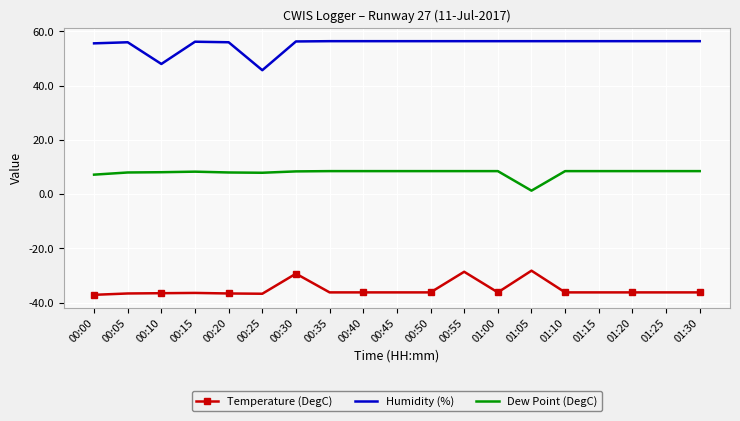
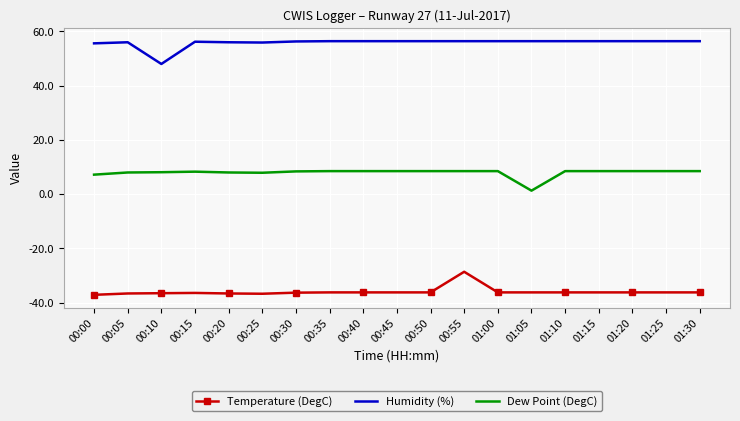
  {
    "Temperature (DegC)": {
      "00:00": -37,
      "00:05": -37,
      "00:10": -37,
      "00:15": -36,
      "00:20": -37,
      "00:25": -37,
-     "00:30": -29,
+     "00:30": -36,
      "00:35": -36,
      "00:40": -36,
      "00:45": -36,
      "00:50": -36,
      "00:55": -29,
      "01:00": -36,
-     "01:05": -28,
+     "01:05": -36,
      "01:10": -36,
      "01:15": -36,
      "01:20": -36,
      "01:25": -36,
      "01:30": -36
    },
    "Humidity (%)": {
      "00:00": 56,
      "00:05": 56,
      "00:10": 48,
      "00:15": 56,
      "00:20": 56,
-     "00:25": 46,
+     "00:25": 56,
      "00:30": 56,
      "00:35": 56,
      "00:40": 56,
      "00:45": 56,
      "00:50": 56,
      "00:55": 56,
      "01:00": 56,
      "01:05": 56,
      "01:10": 56,
      "01:15": 56,
      "01:20": 56,
      "01:25": 56,
      "01:30": 56
    },
    "Dew Point (DegC)": {
      "00:00": 7,
      "00:05": 8,
      "00:10": 8,
      "00:15": 8,
      "00:20": 8,
      "00:25": 8,
      "00:30": 8,
      "00:35": 9,
      "00:40": 9,
      "00:45": 9,
      "00:50": 9,
      "00:55": 9,
      "01:00": 9,
      "01:05": 1,
      "01:10": 9,
      "01:15": 9,
      "01:20": 9,
      "01:25": 9,
      "01:30": 9
    }
  }
